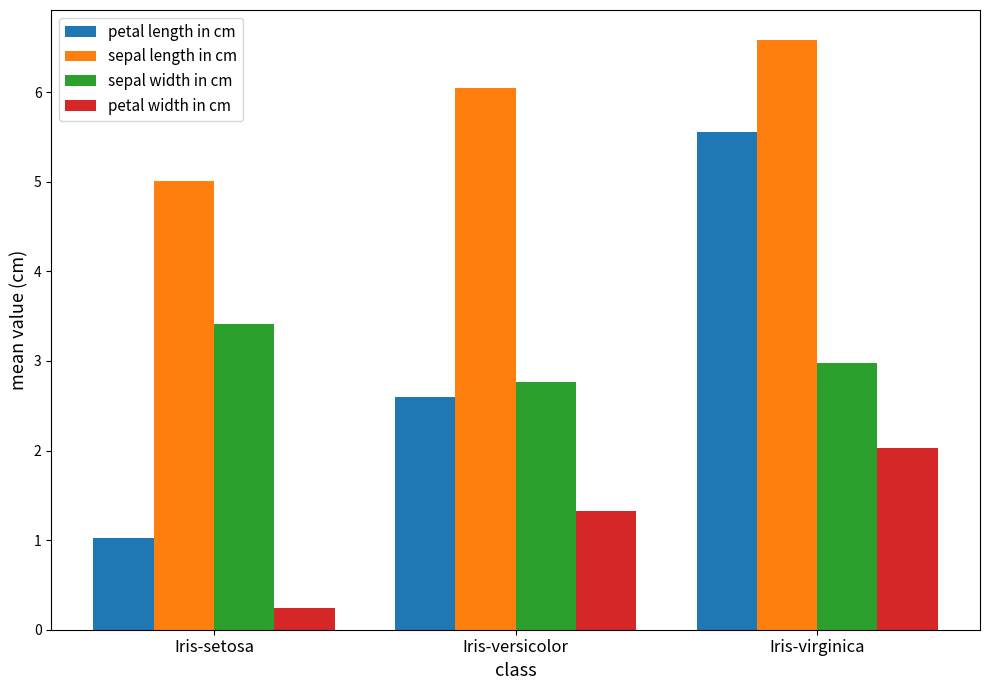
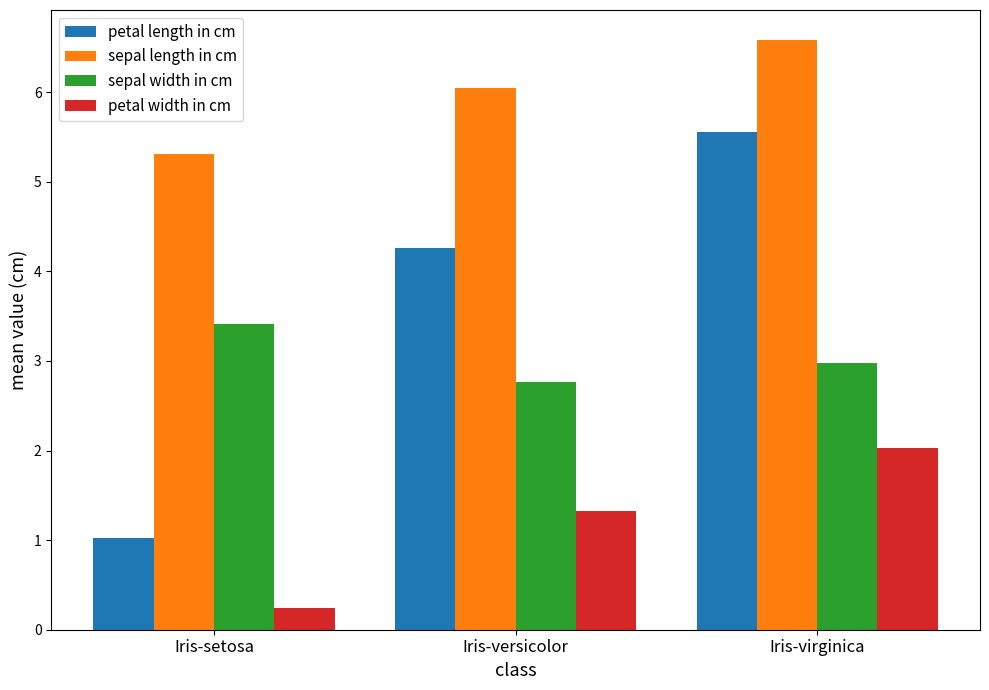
  {
    "petal length in cm": {
      "Iris-setosa": 1.0,
-     "Iris-versicolor": 2.6,
+     "Iris-versicolor": 4.3,
      "Iris-virginica": 5.6
    },
    "sepal length in cm": {
-     "Iris-setosa": 5.0,
+     "Iris-setosa": 5.3,
      "Iris-versicolor": 6.0,
      "Iris-virginica": 6.6
    },
    "sepal width in cm": {
      "Iris-setosa": 3.4,
      "Iris-versicolor": 2.8,
      "Iris-virginica": 3.0
    },
    "petal width in cm": {
      "Iris-setosa": 0.2,
      "Iris-versicolor": 1.3,
      "Iris-virginica": 2.0
    }
  }
